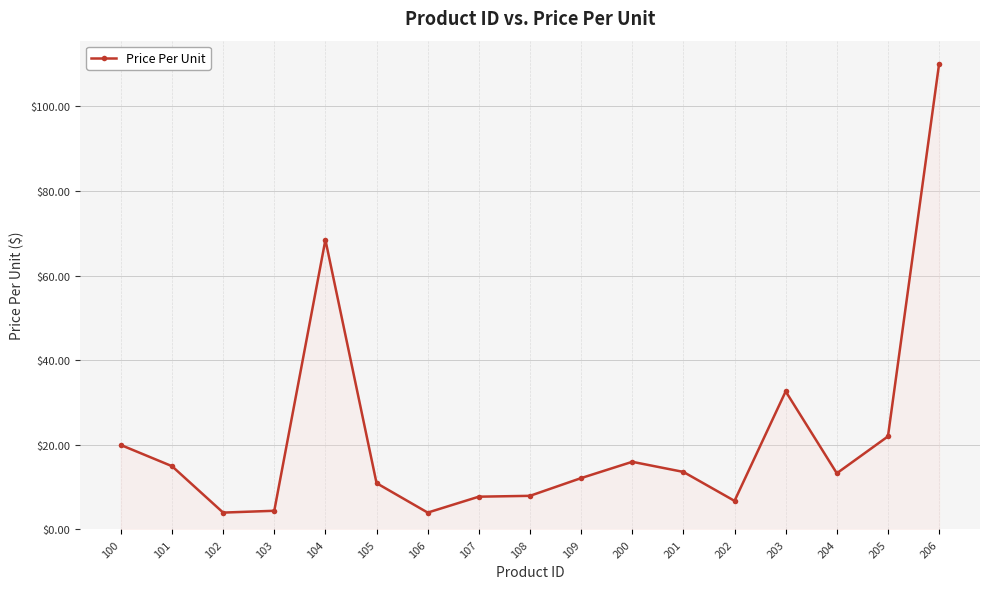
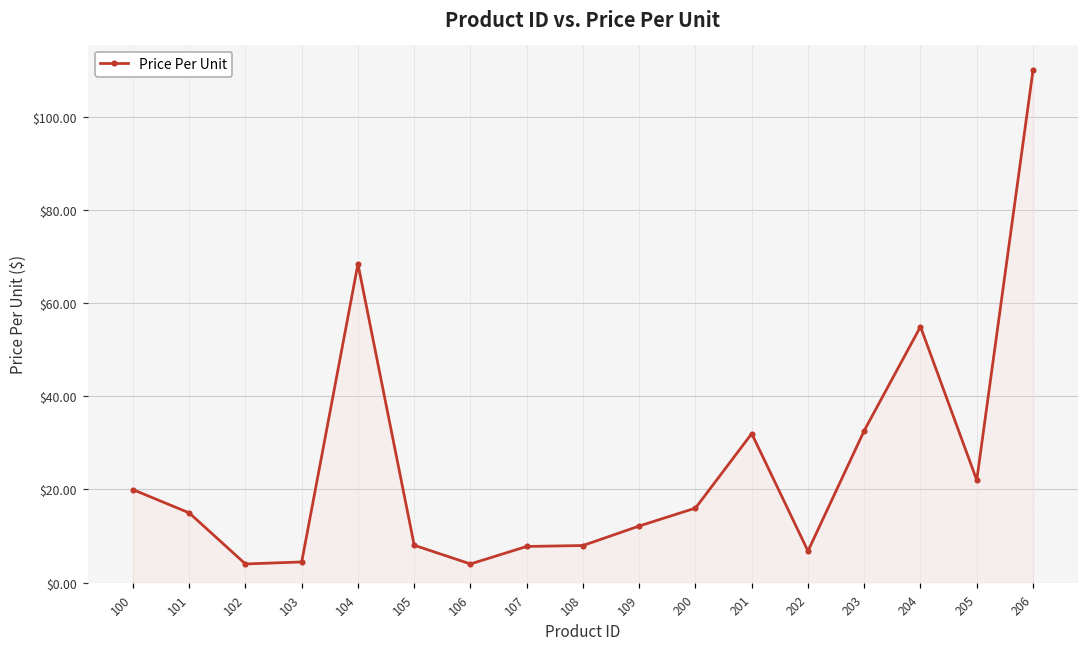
  {
    "100": "$20",
    "101": "$15",
    "102": "$4",
    "103": "$4",
    "104": "$68",
-   "105": "$11",
+   "105": "$8",
    "106": "$4",
    "107": "$8",
    "108": "$8",
    "109": "$12",
    "200": "$16",
-   "201": "$14",
+   "201": "$32",
    "202": "$7",
    "203": "$33",
-   "204": "$13",
+   "204": "$55",
    "205": "$22",
    "206": "$110"
  }
